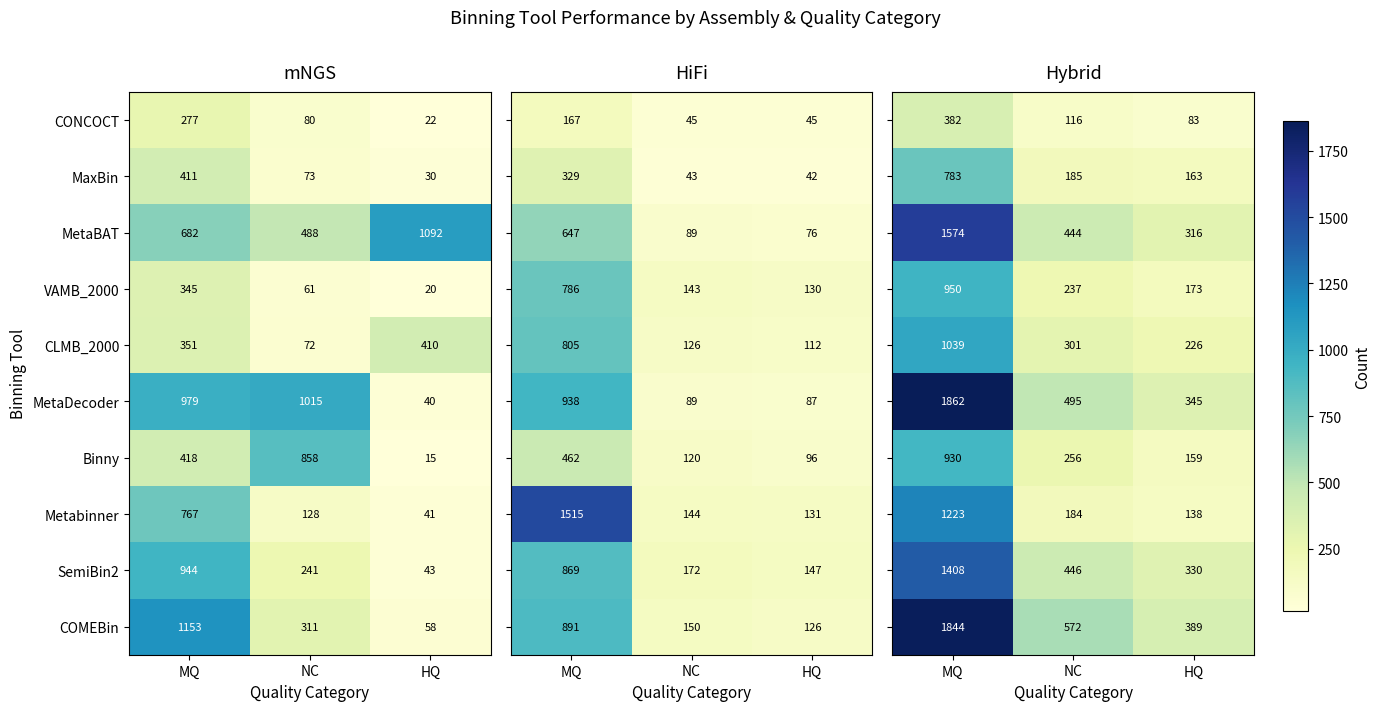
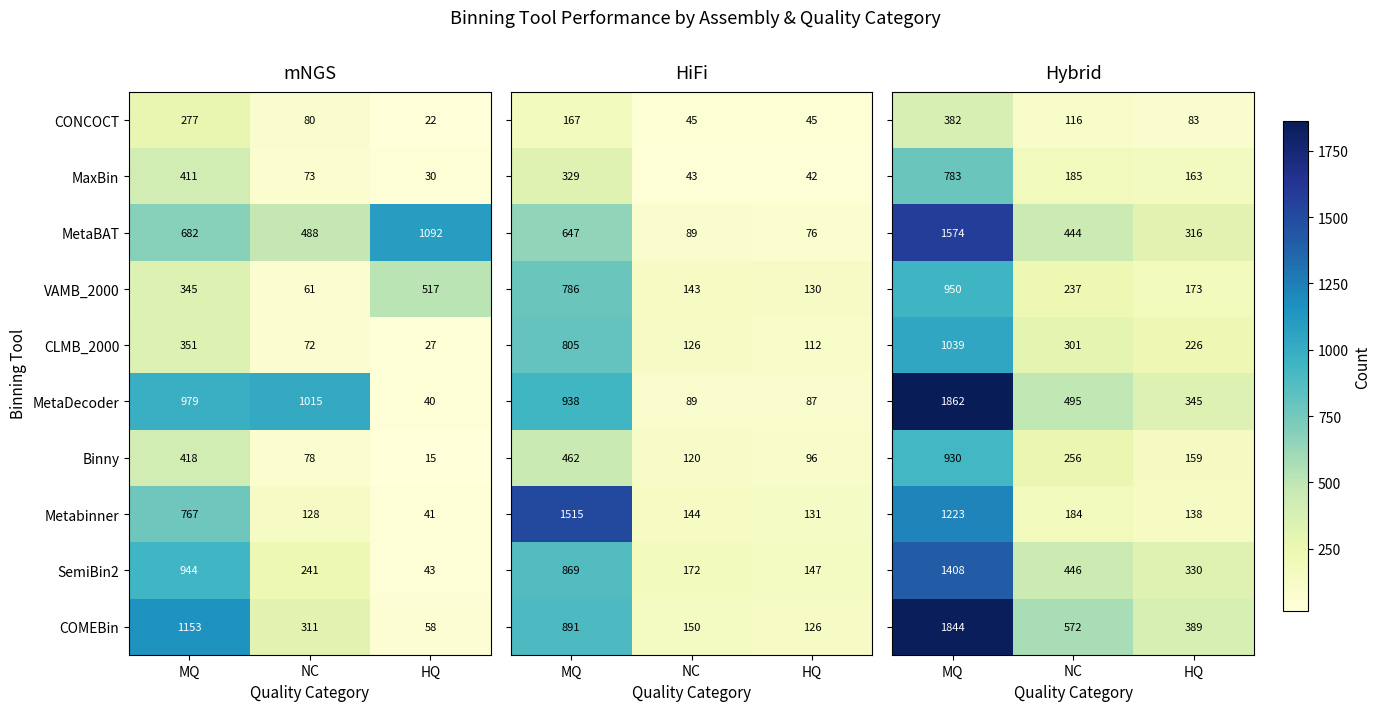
  {
    "mNGS": {
      "CONCOCT": {
        "MQ": 277,
        "NC": 80,
        "HQ": 22
      },
      "MaxBin": {
        "MQ": 411,
        "NC": 73,
        "HQ": 30
      },
      "MetaBAT": {
        "MQ": 682,
        "NC": 488,
        "HQ": 1092
      },
      "VAMB_2000": {
        "MQ": 345,
        "NC": 61,
-       "HQ": 20
+       "HQ": 517
      },
      "CLMB_2000": {
        "MQ": 351,
        "NC": 72,
-       "HQ": 410
+       "HQ": 27
      },
      "MetaDecoder": {
        "MQ": 979,
        "NC": 1015,
        "HQ": 40
      },
      "Binny": {
        "MQ": 418,
-       "NC": 858,
+       "NC": 78,
        "HQ": 15
      },
      "Metabinner": {
        "MQ": 767,
        "NC": 128,
        "HQ": 41
      },
      "SemiBin2": {
        "MQ": 944,
        "NC": 241,
        "HQ": 43
      },
      "COMEBin": {
        "MQ": 1153,
        "NC": 311,
        "HQ": 58
      }
    }
  }
